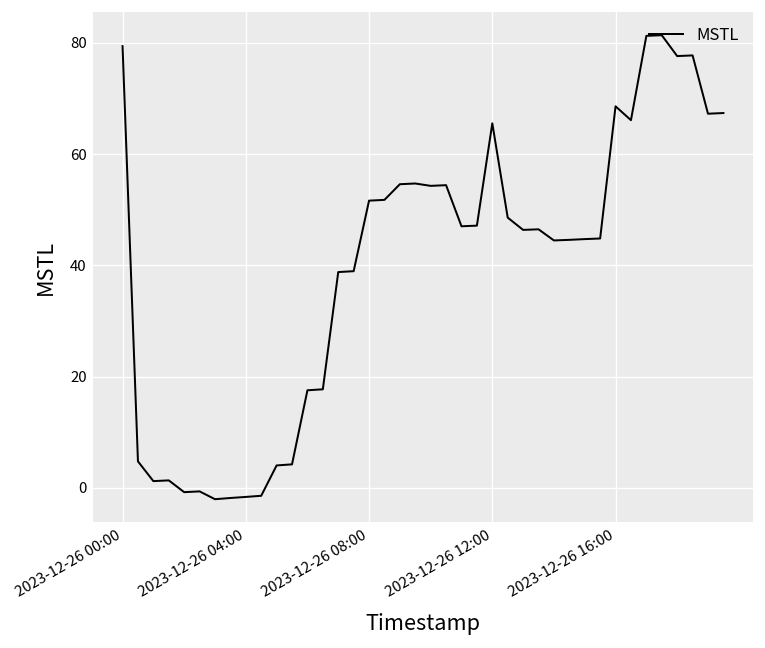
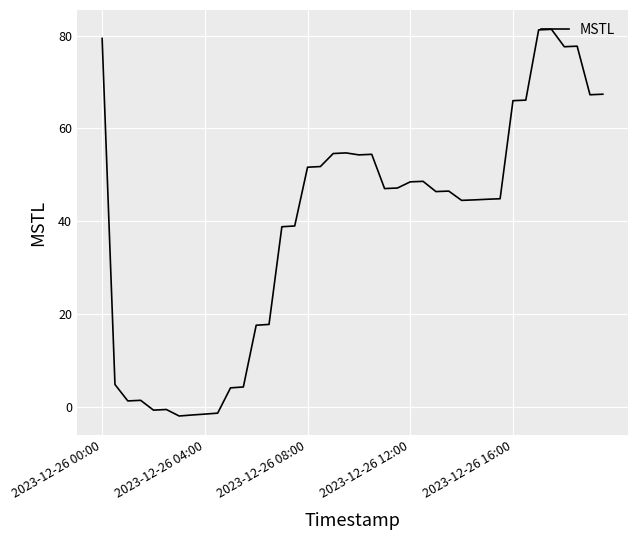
  {
    "2023-12-26 00:00": 79,
    "2023-12-26 04:00": -2,
    "2023-12-26 08:00": 52,
-   "2023-12-26 12:00": 66,
-   "2023-12-26 16:00": 69
+   "2023-12-26 12:00": 48,
+   "2023-12-26 16:00": 66
  }
